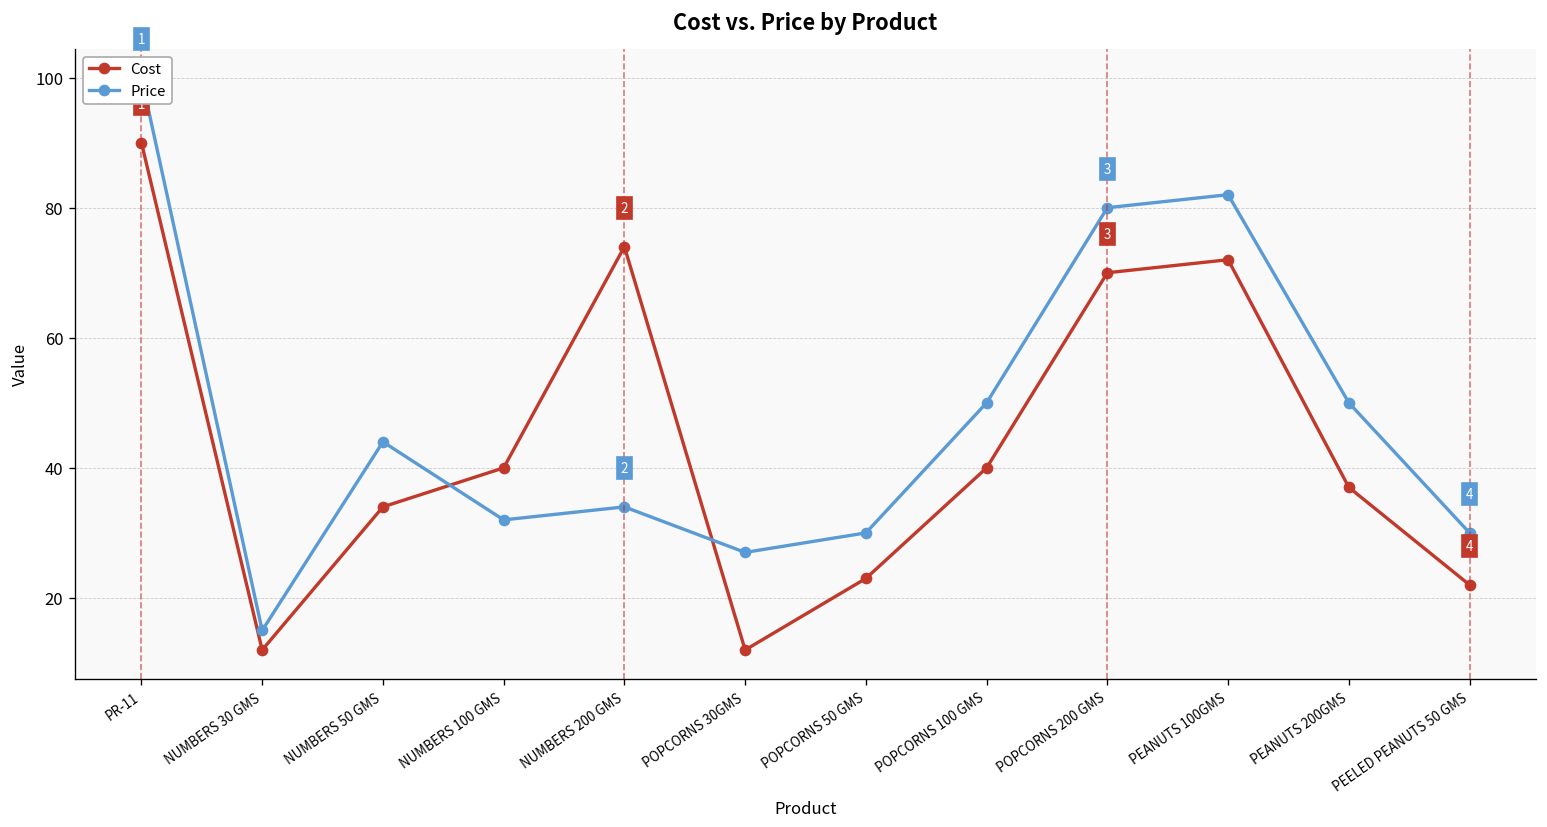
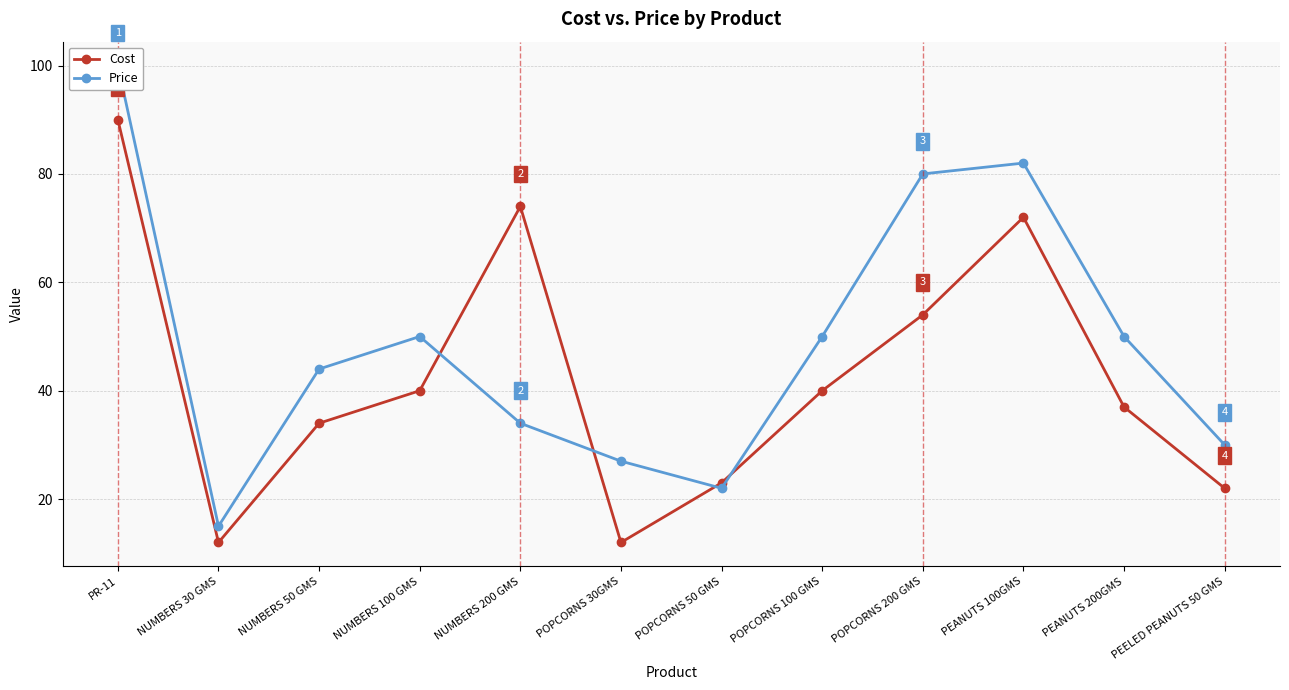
  {
    "Cost": {
      "PR-11": 90,
      "NUMBERS 30 GMS": 12,
      "NUMBERS 50 GMS": 34,
      "NUMBERS 100 GMS": 40,
      "NUMBERS 200 GMS": 74,
      "POPCORNS 30GMS": 12,
      "POPCORNS 50 GMS": 23,
      "POPCORNS 100 GMS": 40,
-     "POPCORNS 200 GMS": 70,
+     "POPCORNS 200 GMS": 54,
      "PEANUTS 100GMS": 72,
      "PEANUTS 200GMS": 37,
      "PEELED PEANUTS 50 GMS": 22
    },
    "Price": {
      "NUMBERS 30 GMS": 15,
      "NUMBERS 50 GMS": 44,
-     "NUMBERS 100 GMS": 32,
+     "NUMBERS 100 GMS": 50,
      "NUMBERS 200 GMS": 34,
      "POPCORNS 30GMS": 27,
-     "POPCORNS 50 GMS": 30,
+     "POPCORNS 50 GMS": 22,
      "POPCORNS 100 GMS": 50,
      "POPCORNS 200 GMS": 80,
      "PEANUTS 100GMS": 82,
      "PEANUTS 200GMS": 50
    }
  }
